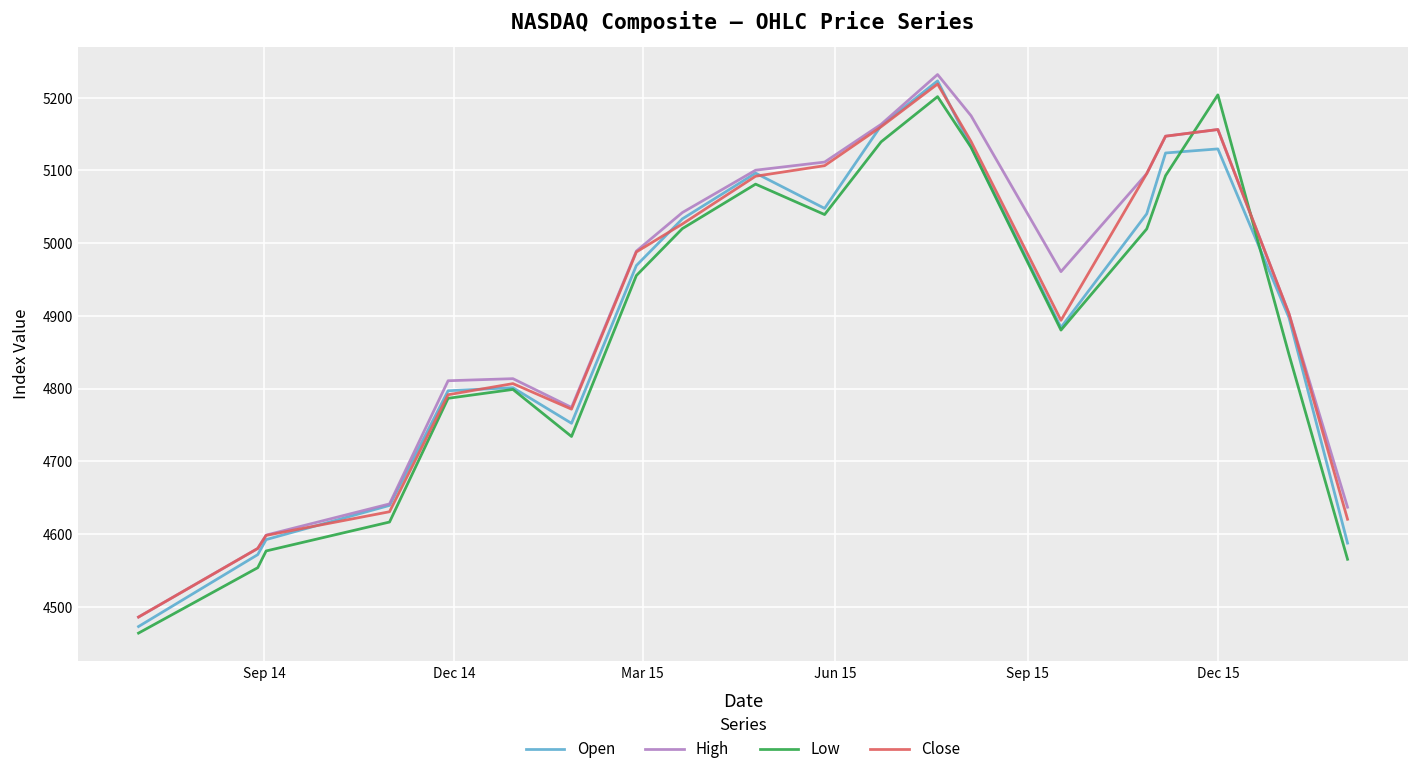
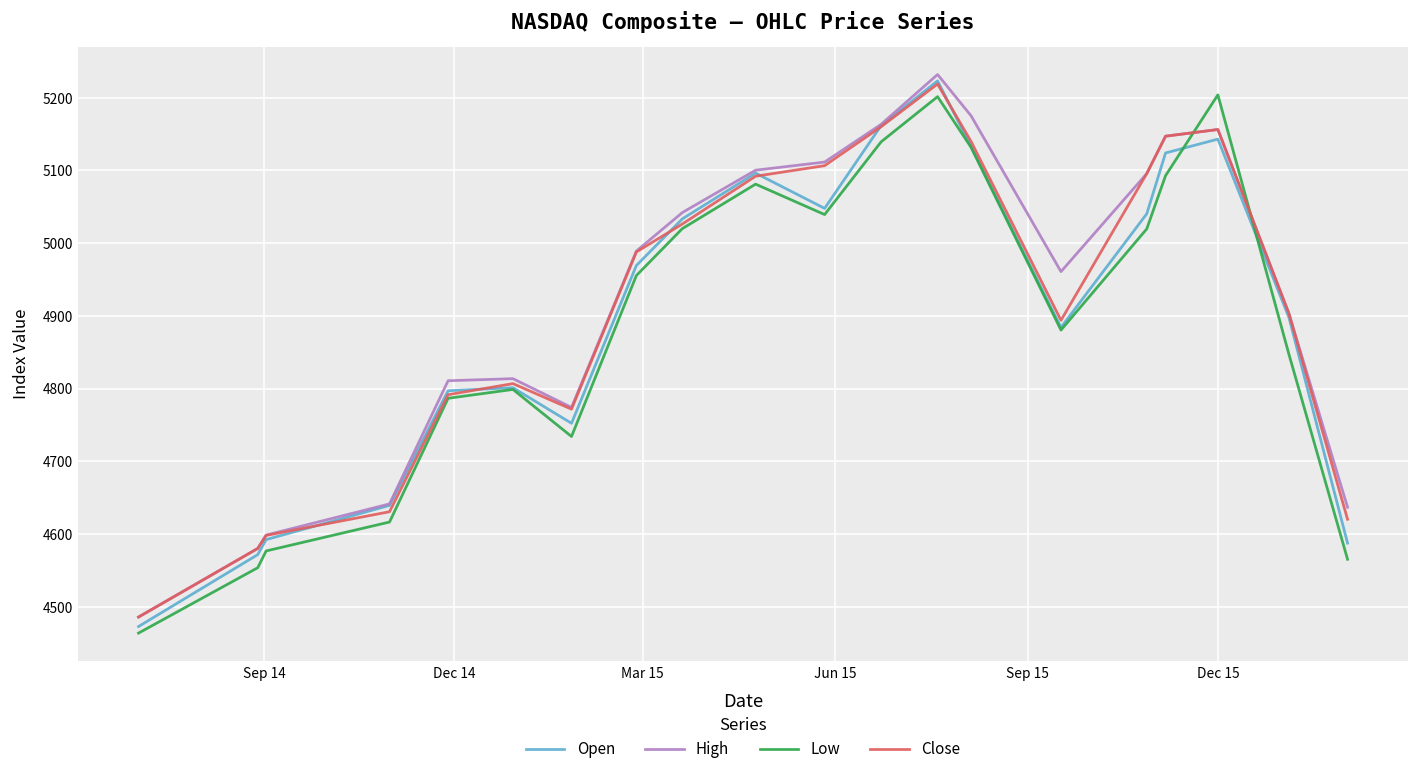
  {
    "Open": {
-     "Dec 15": 5130
+     "Dec 15": 5140
    },
    "Low": {
      "Dec 15": 5200
    }
  }
